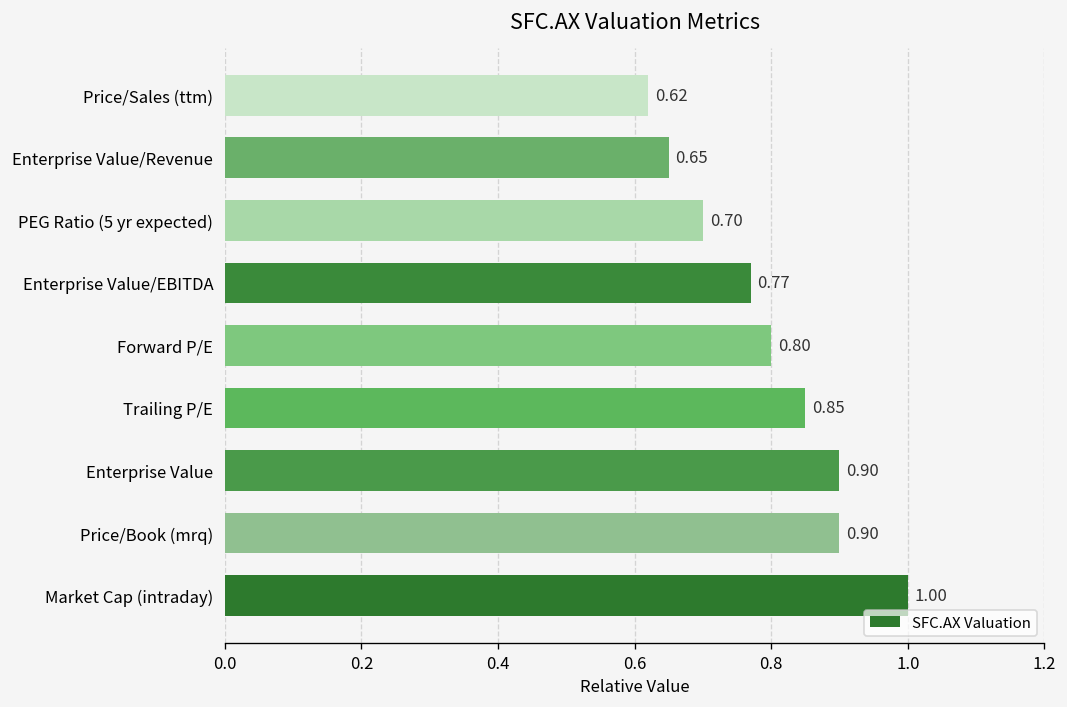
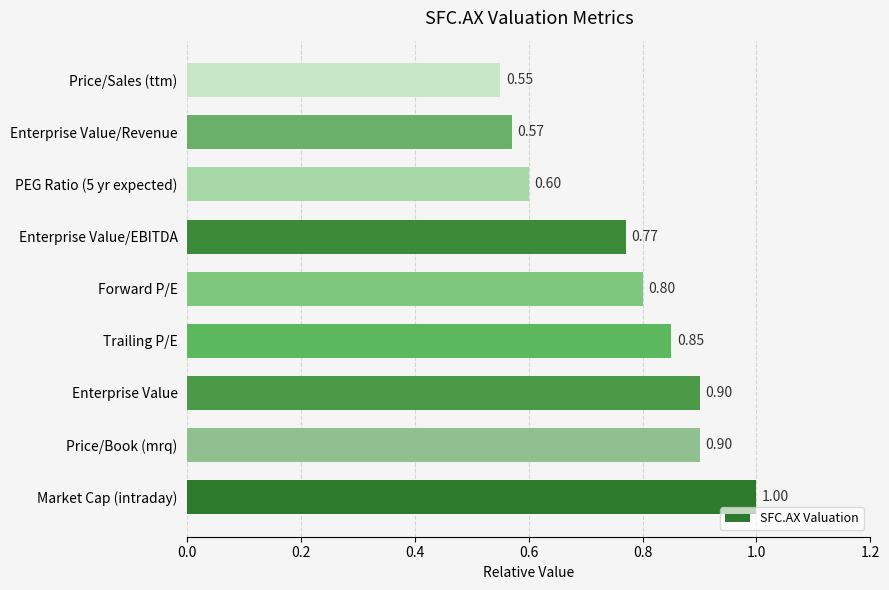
  {
-   "Price/Sales (ttm)": 0.62,
-   "Enterprise Value/Revenue": 0.65,
-   "PEG Ratio (5 yr expected)": 0.70,
+   "Price/Sales (ttm)": 0.55,
+   "Enterprise Value/Revenue": 0.57,
+   "PEG Ratio (5 yr expected)": 0.60,
    "Enterprise Value/EBITDA": 0.77,
    "Forward P/E": 0.80,
    "Trailing P/E": 0.85,
    "Enterprise Value": 0.90,
    "Price/Book (mrq)": 0.90,
    "Market Cap (intraday)": 1.00
  }
